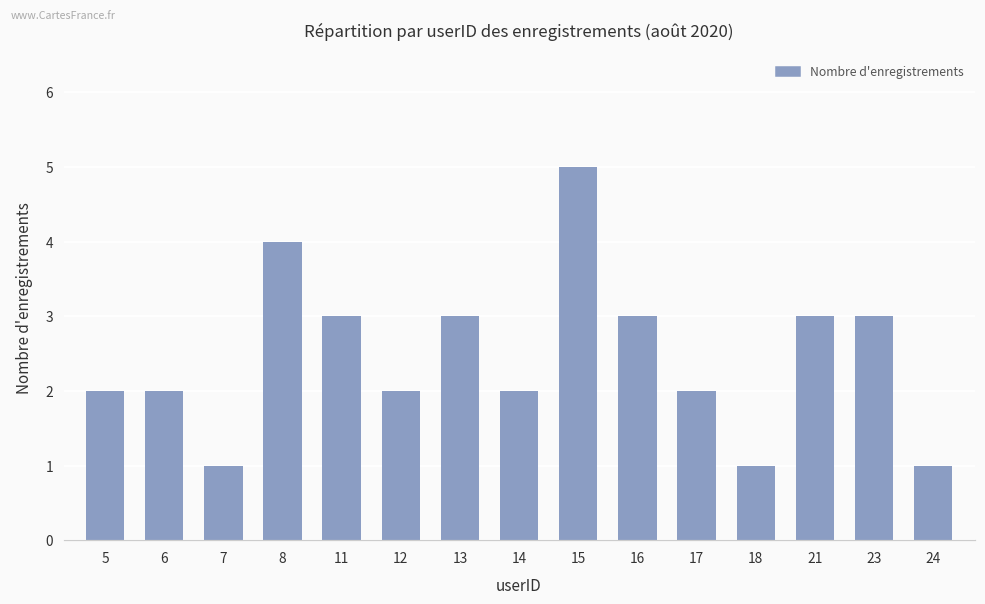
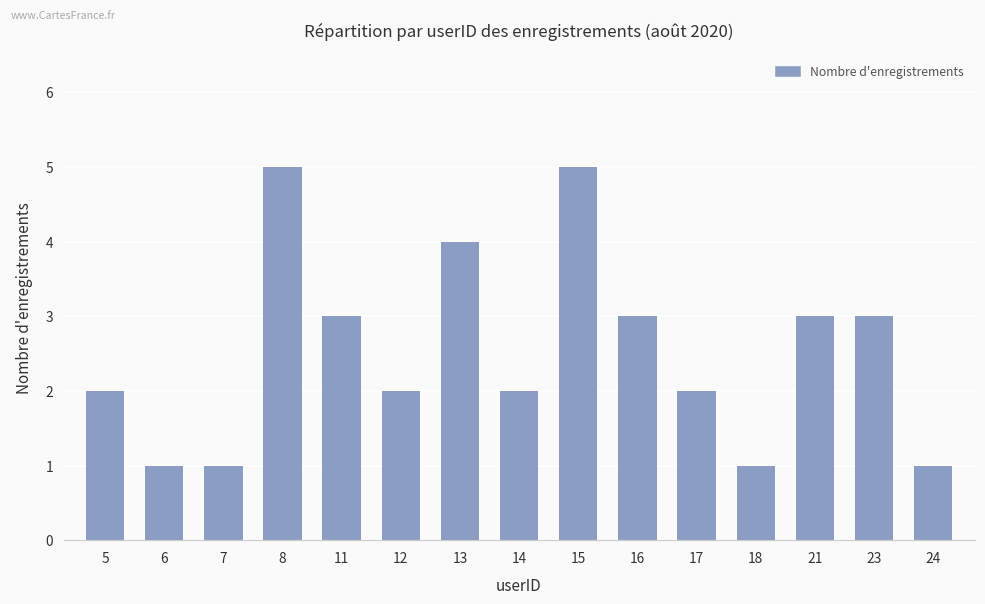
  {
    "5": 2,
-   "6": 2,
+   "6": 1,
    "7": 1,
-   "8": 4,
+   "8": 5,
    "11": 3,
    "12": 2,
-   "13": 3,
+   "13": 4,
    "14": 2,
    "15": 5,
    "16": 3,
    "17": 2,
    "18": 1,
    "21": 3,
    "23": 3,
    "24": 1
  }
